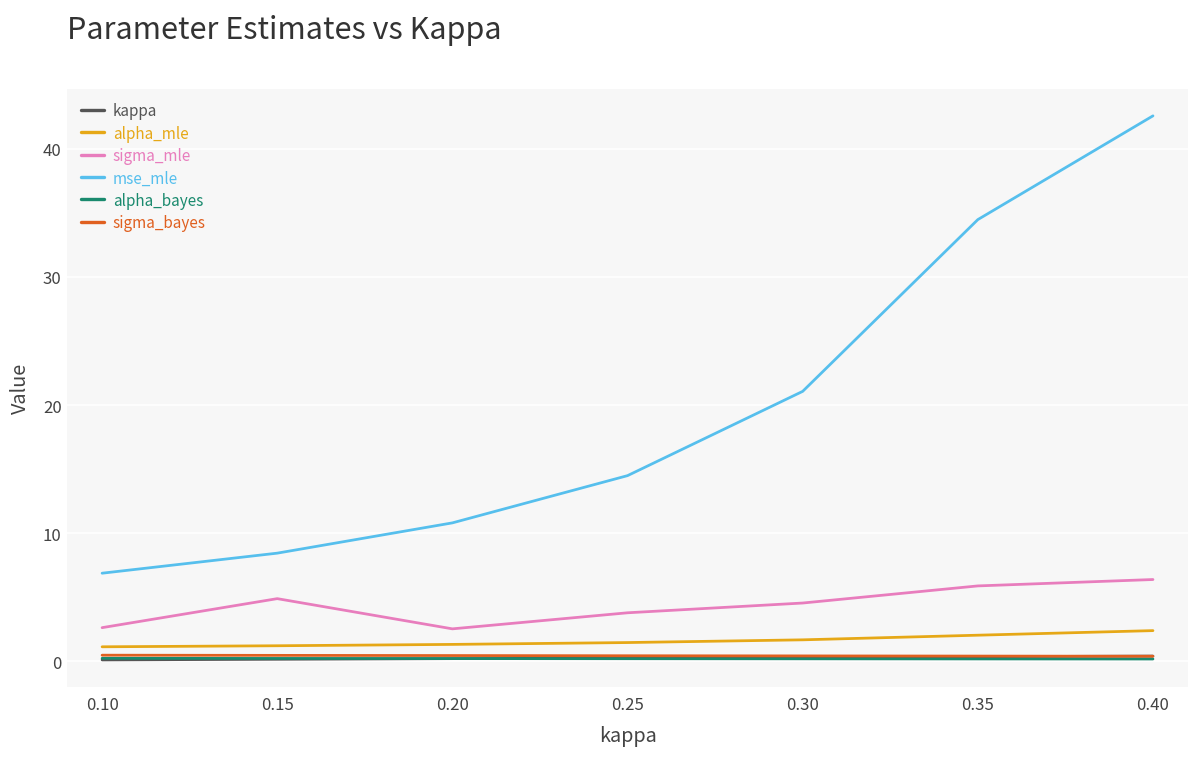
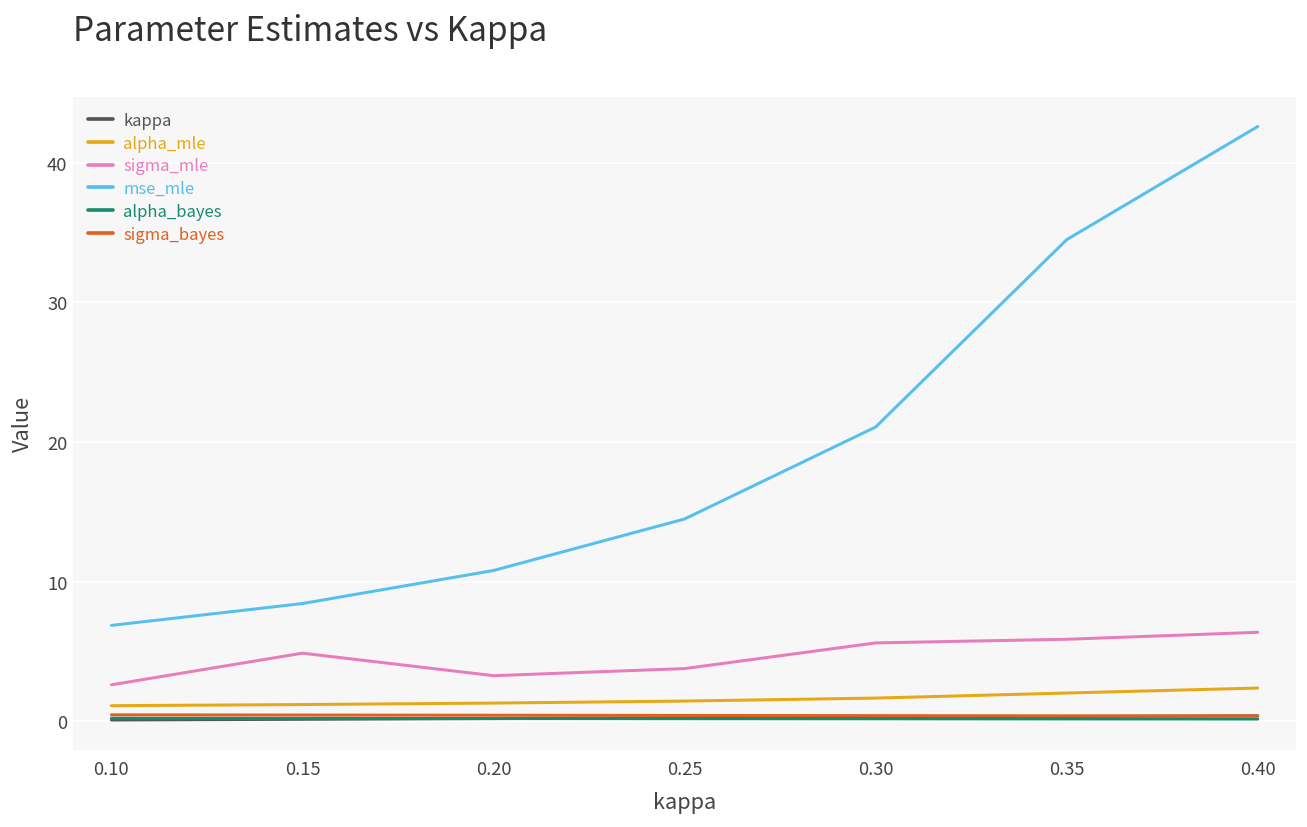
  {
    "alpha_mle": {
      "0.10": 1.1,
      "0.15": 1.2,
      "0.20": 1.3,
      "0.25": 1.5,
      "0.30": 1.7,
      "0.35": 2.0,
      "0.40": 2.4
    },
    "sigma_mle": {
      "0.10": 2.6,
      "0.15": 4.9,
-     "0.20": 2.5,
+     "0.20": 3.3,
      "0.25": 3.8,
-     "0.30": 4.5,
+     "0.30": 5.6,
      "0.35": 5.9,
      "0.40": 6.4
    },
    "mse_mle": {
      "0.10": 6.9,
      "0.15": 8.4,
      "0.20": 10.8,
      "0.25": 14.5,
      "0.30": 21.1,
      "0.35": 34.5,
      "0.40": 42.6
    },
    "sigma_bayes": {
      "0.10": 0.5,
      "0.15": 0.5,
      "0.20": 0.4
    }
  }
